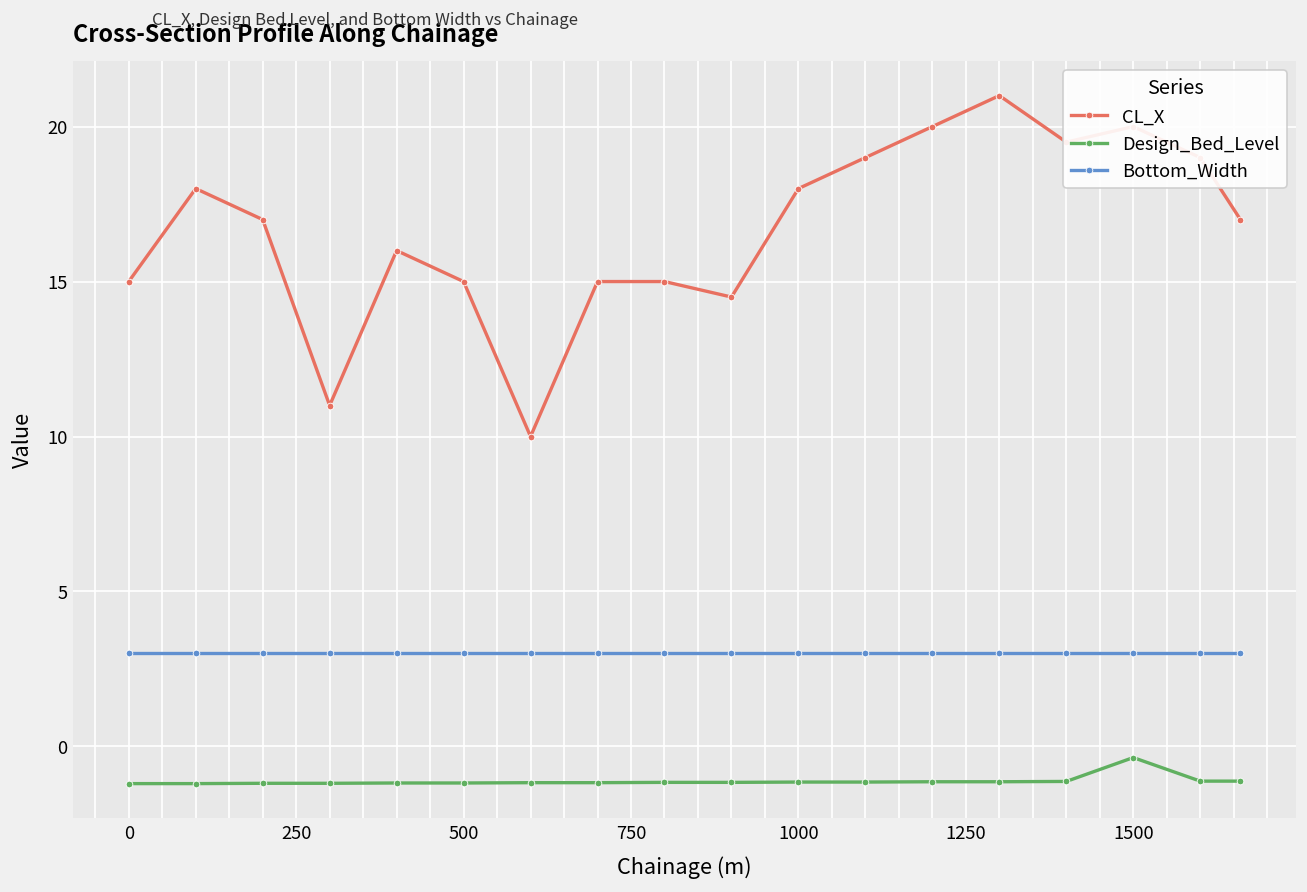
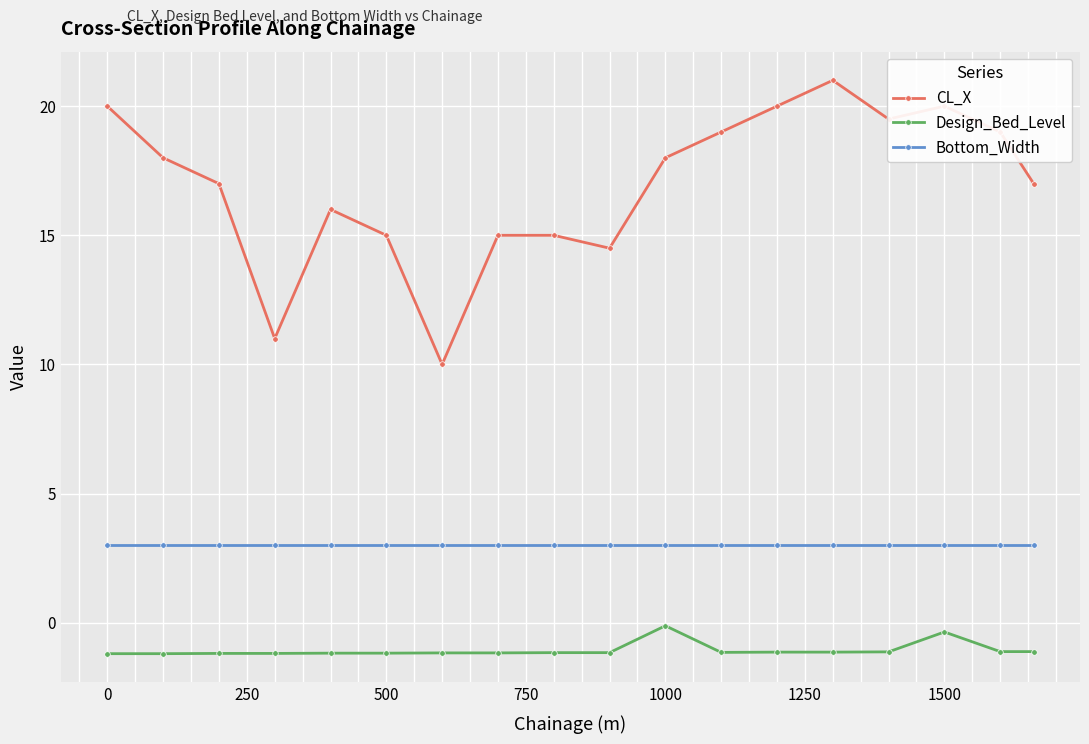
  {
    "CL_X": {
-     "0": 15,
+     "0": 20,
      "500": 15,
      "1000": 18
    },
    "Design_Bed_Level": {
      "0": -1.2,
      "500": -1.2,
-     "1000": -1.2,
+     "1000": -0.1,
      "1500": -0.4
    },
    "Bottom_Width": {
      "0": 3.0,
      "500": 3.0,
      "1000": 3.0,
      "1500": 3.0
    }
  }
